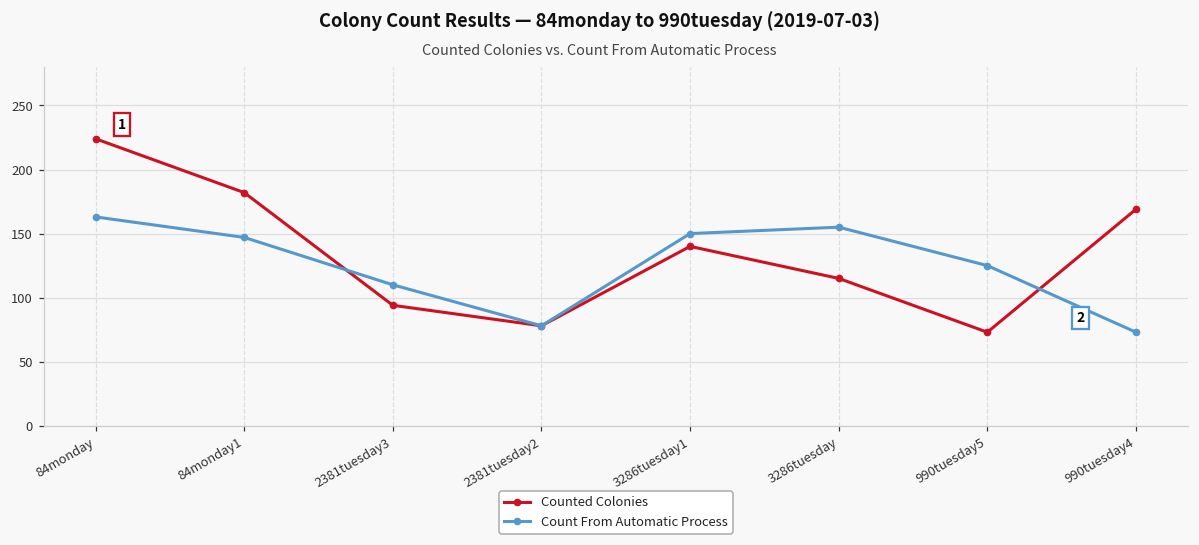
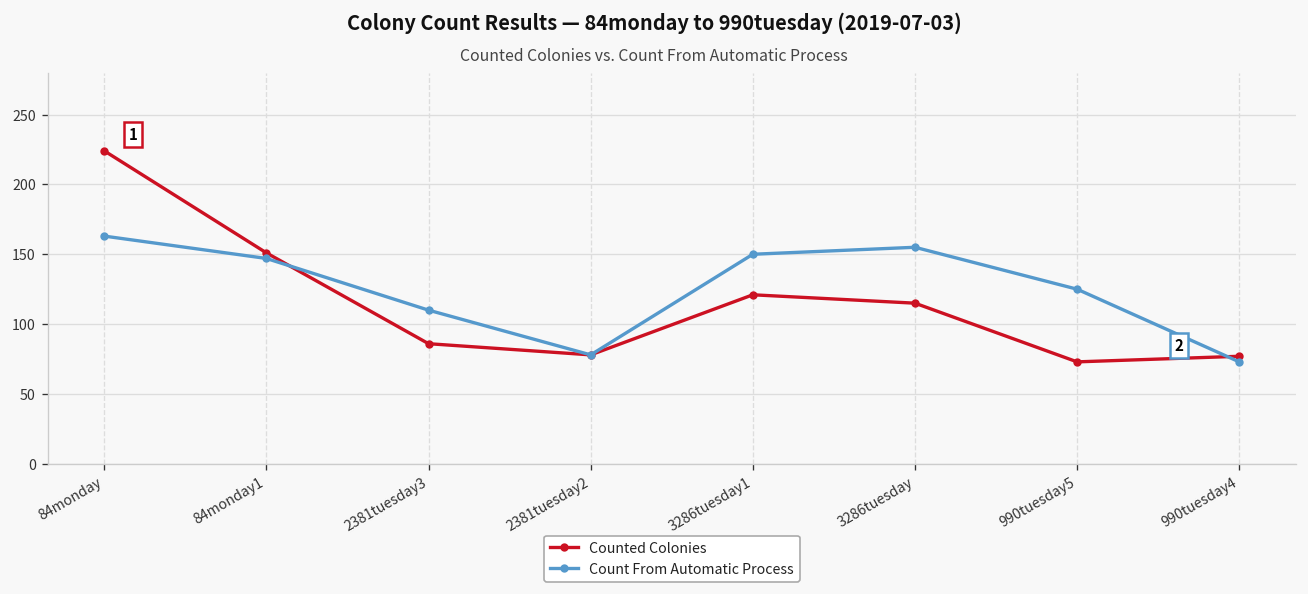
  {
    "Counted Colonies": {
-     "84monday1": 182,
-     "2381tuesday3": 94,
-     "3286tuesday1": 140,
+     "84monday1": 151,
+     "2381tuesday3": 86,
+     "3286tuesday1": 121,
      "3286tuesday": 115,
      "990tuesday5": 73,
-     "990tuesday4": 169
+     "990tuesday4": 77
    },
    "Count From Automatic Process": {
      "84monday": 163,
      "84monday1": 147,
      "2381tuesday3": 110,
      "3286tuesday1": 150,
      "3286tuesday": 155,
      "990tuesday5": 125,
      "990tuesday4": 73
    }
  }
